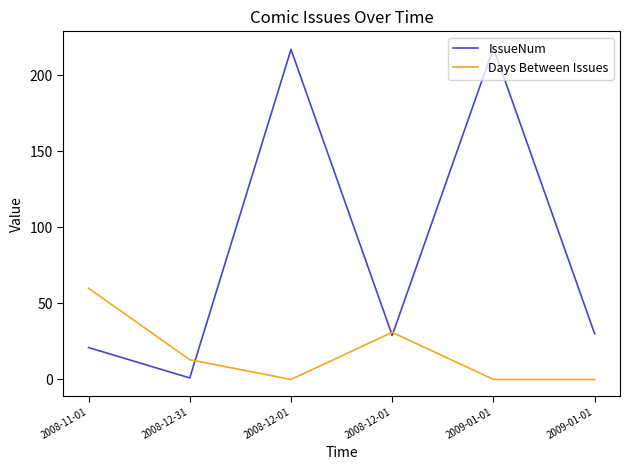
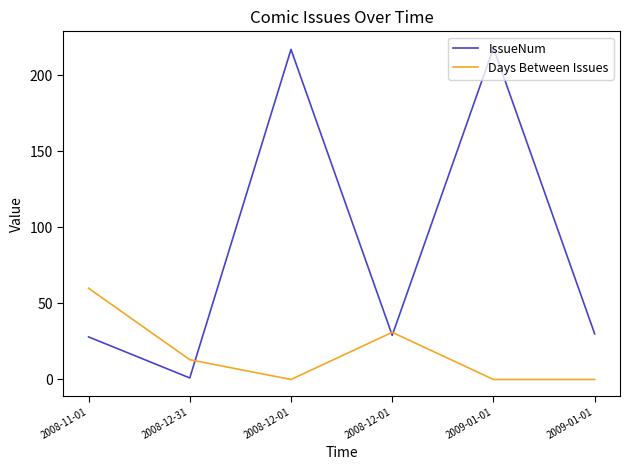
  {
    "IssueNum": {
-     "2008-11-01": 21,
+     "2008-11-01": 28,
      "2008-12-31": 1
    },
    "Days Between Issues": {
      "2008-11-01": 60,
      "2008-12-31": 13
    }
  }
